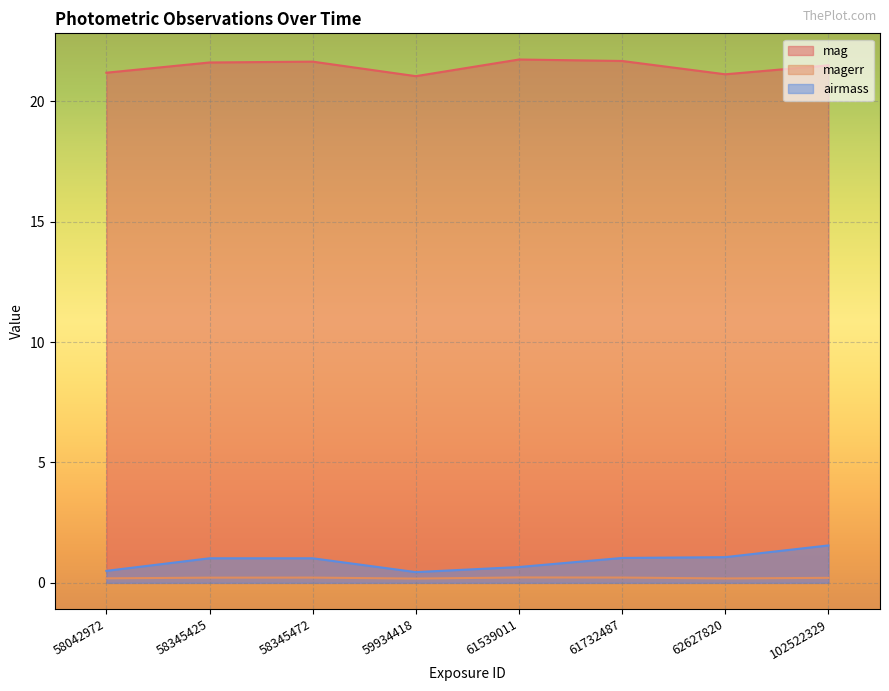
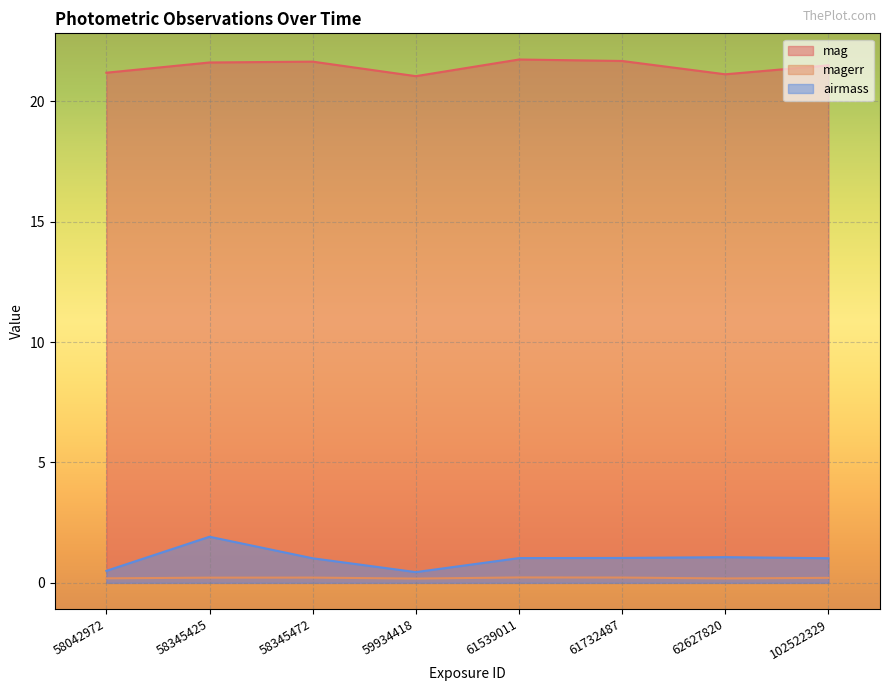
  {
    "airmass": {
      "58042972": 0.5,
-     "58345425": 1.0,
+     "58345425": 1.9,
      "58345472": 1.0,
      "59934418": 0.4,
-     "61539011": 0.7,
+     "61539011": 1.0,
      "61732487": 1.0,
      "62627820": 1.1,
-     "102522329": 1.6
+     "102522329": 1.0
    }
  }
